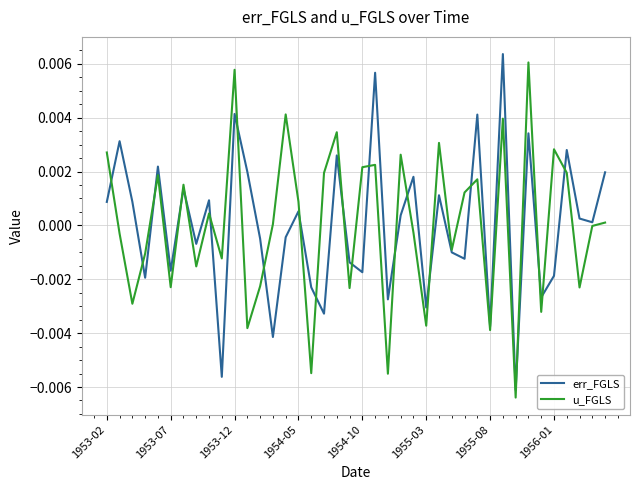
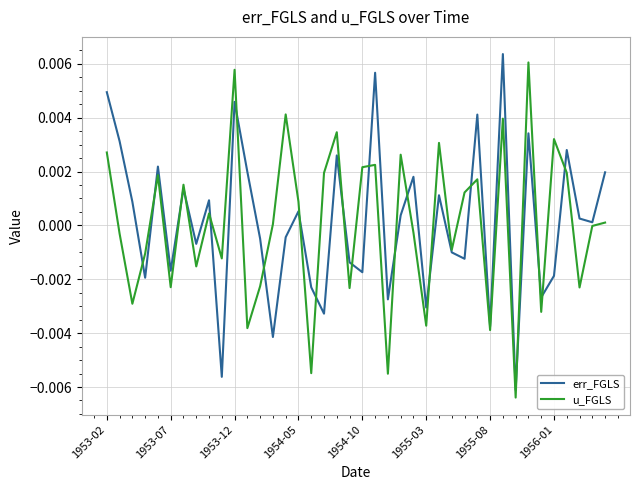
  {
    "err_FGLS": {
-     "1953-02": 0.0009,
+     "1953-02": 0.0049,
      "1953-07": -0.0017,
-     "1953-12": 0.0041,
+     "1953-12": 0.0046,
      "1954-05": 0.0005,
      "1954-10": -0.0017,
      "1955-03": -0.0031,
      "1955-08": -0.0037,
      "1956-01": -0.0019
    },
    "u_FGLS": {
      "1953-02": 0.0027,
      "1953-07": -0.0023,
      "1953-12": 0.0058,
      "1954-05": 0.0009,
      "1954-10": 0.0022,
      "1955-03": -0.0037,
      "1955-08": -0.0039,
-     "1956-01": 0.0028
+     "1956-01": 0.0032
    }
  }
